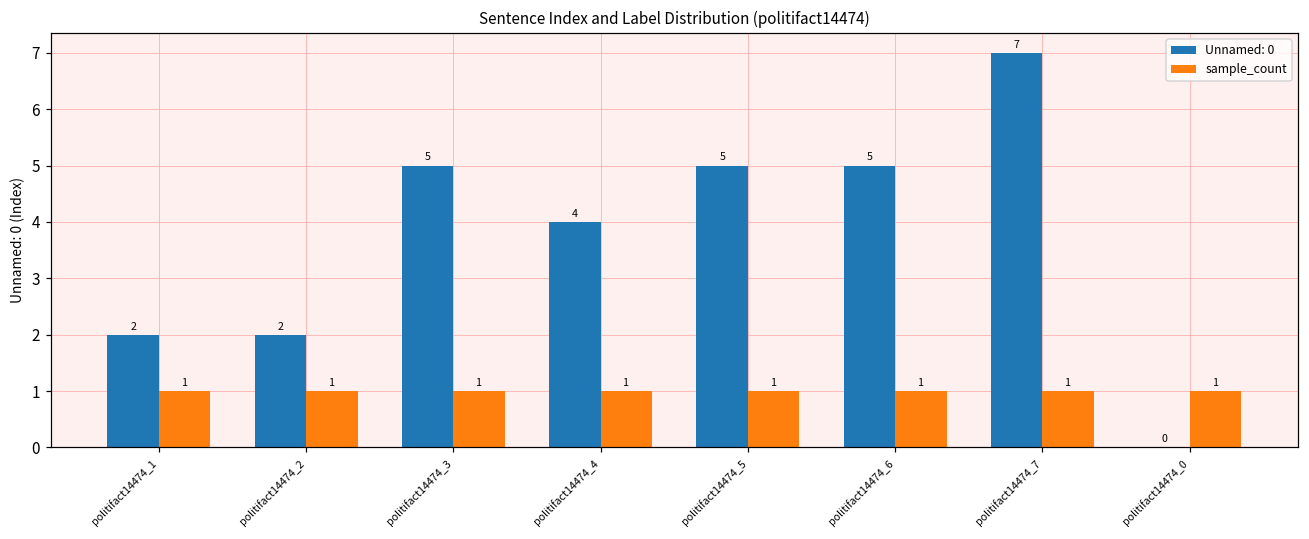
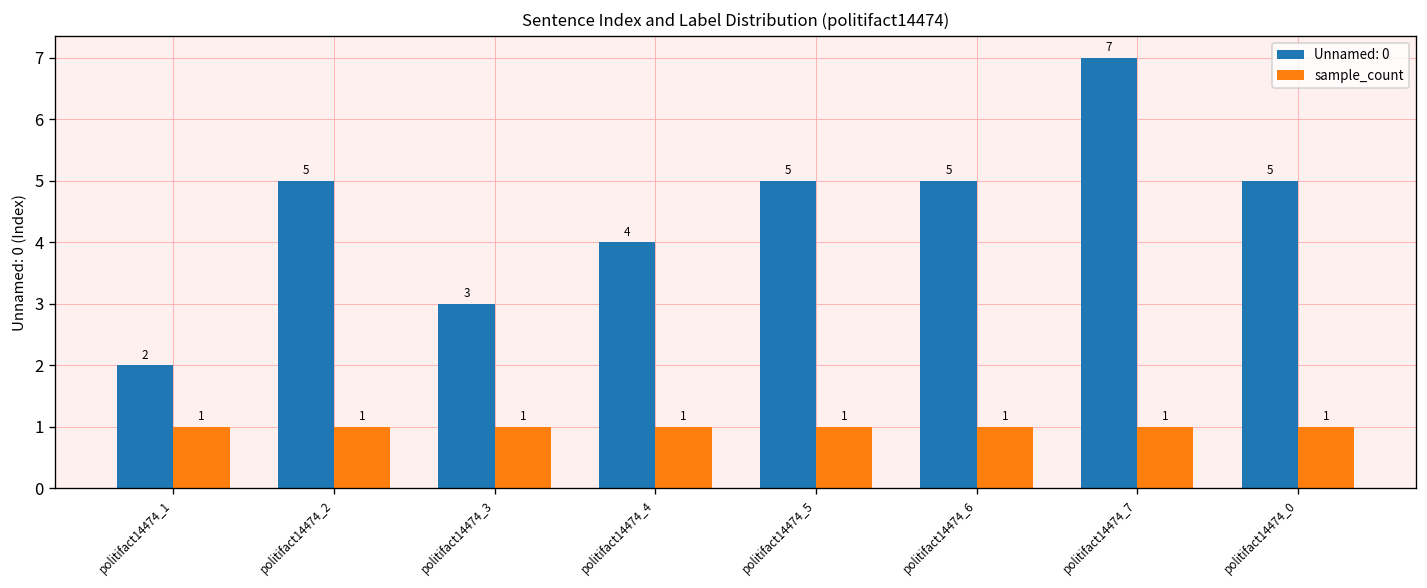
  {
    "Unnamed: 0": {
      "politifact14474_1": 2,
-     "politifact14474_2": 2,
-     "politifact14474_3": 5,
+     "politifact14474_2": 5,
+     "politifact14474_3": 3,
      "politifact14474_4": 4,
      "politifact14474_5": 5,
      "politifact14474_6": 5,
      "politifact14474_7": 7,
-     "politifact14474_0": 0
+     "politifact14474_0": 5
    },
    "sample_count": {
      "politifact14474_1": 1,
      "politifact14474_2": 1,
      "politifact14474_3": 1,
      "politifact14474_4": 1,
      "politifact14474_5": 1,
      "politifact14474_6": 1,
      "politifact14474_7": 1,
      "politifact14474_0": 1
    }
  }
